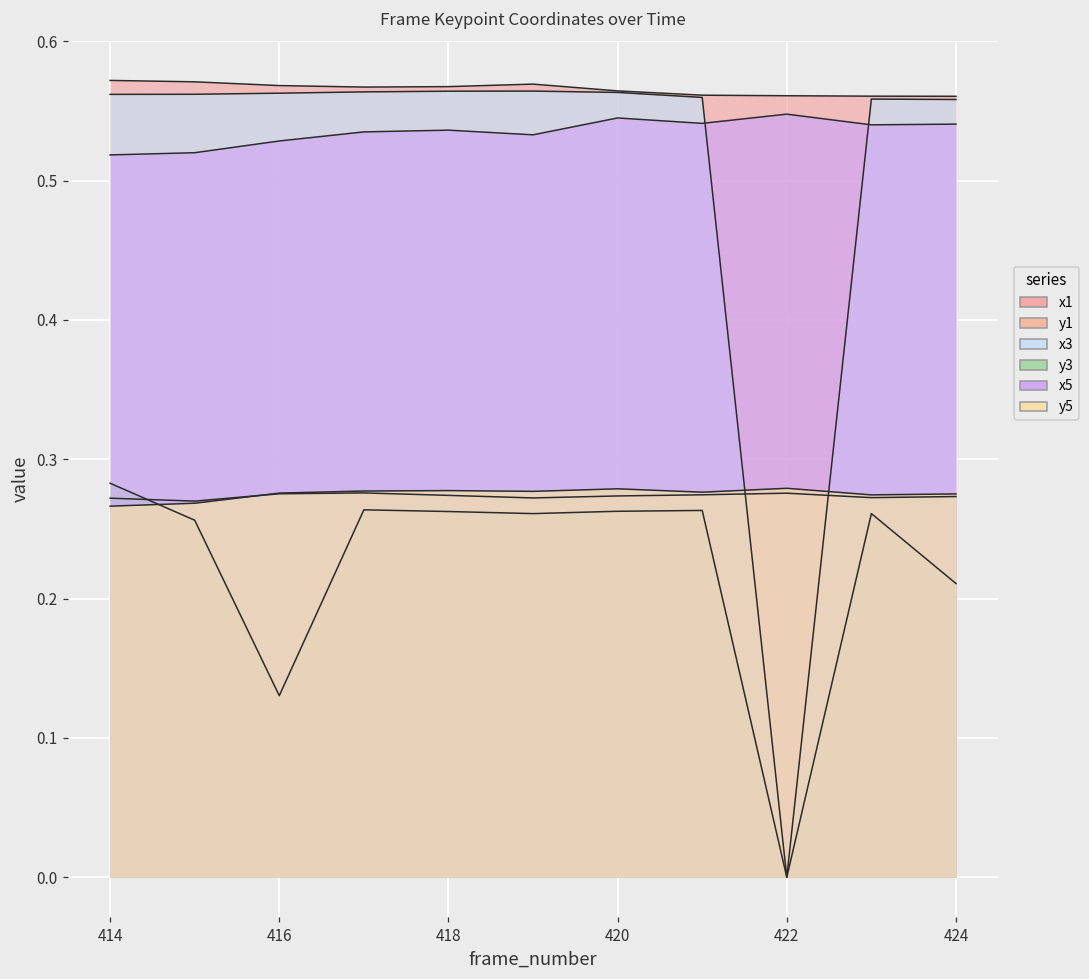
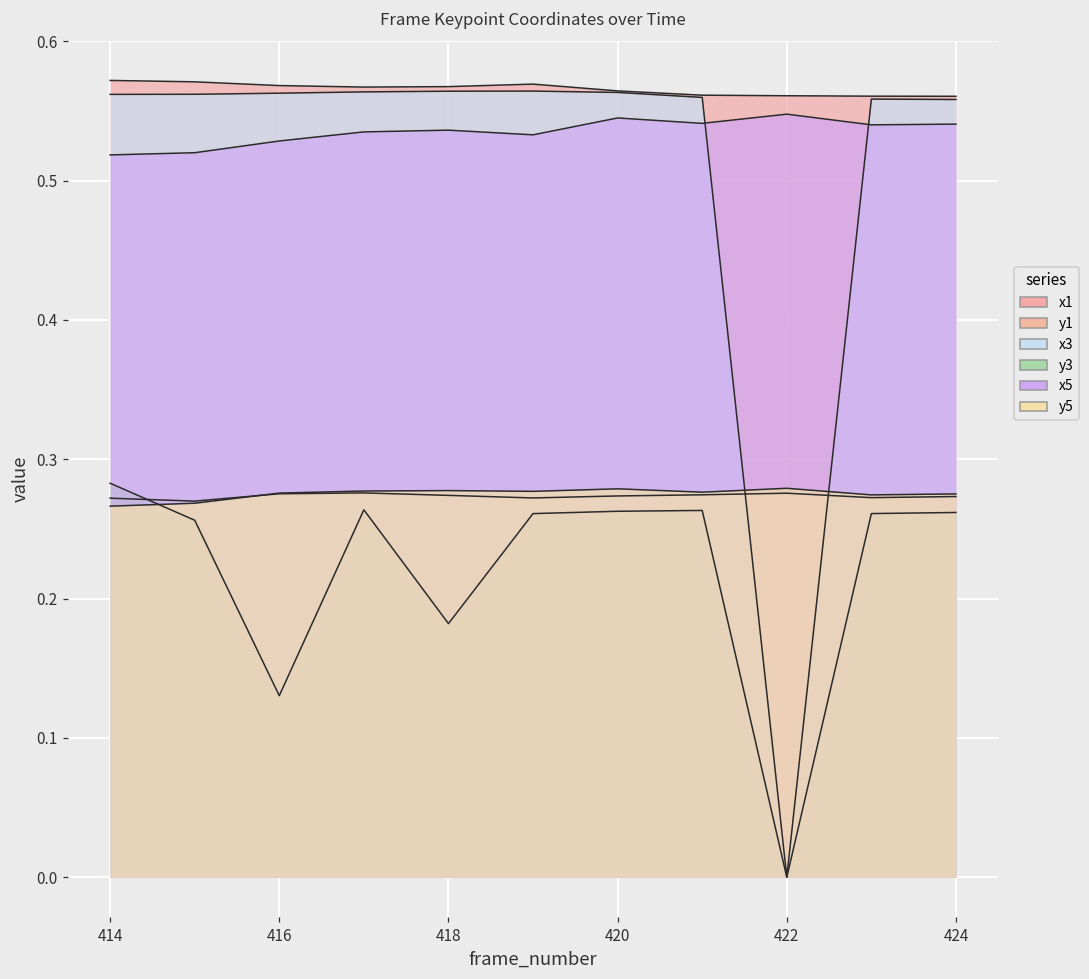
  {
    "y3": {
      "414": 0.283,
      "416": 0.130,
-     "418": 0.262,
+     "418": 0.182,
      "420": 0.263,
-     "424": 0.211
+     "424": 0.262
    }
  }
